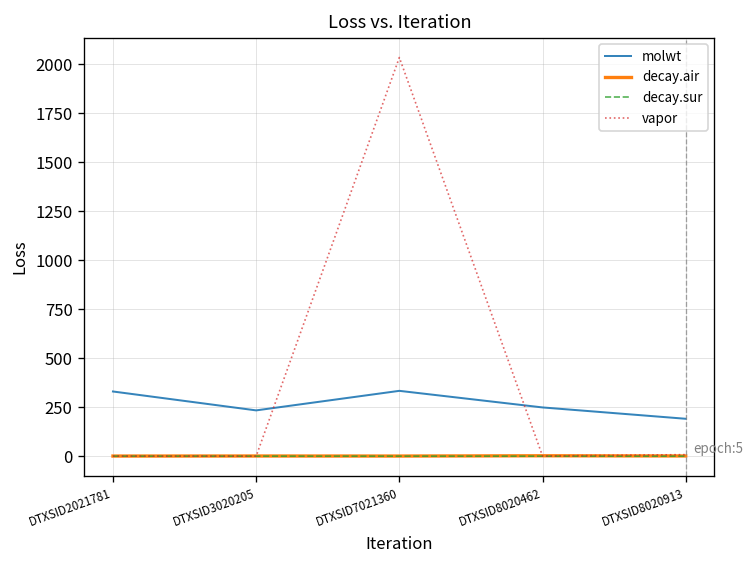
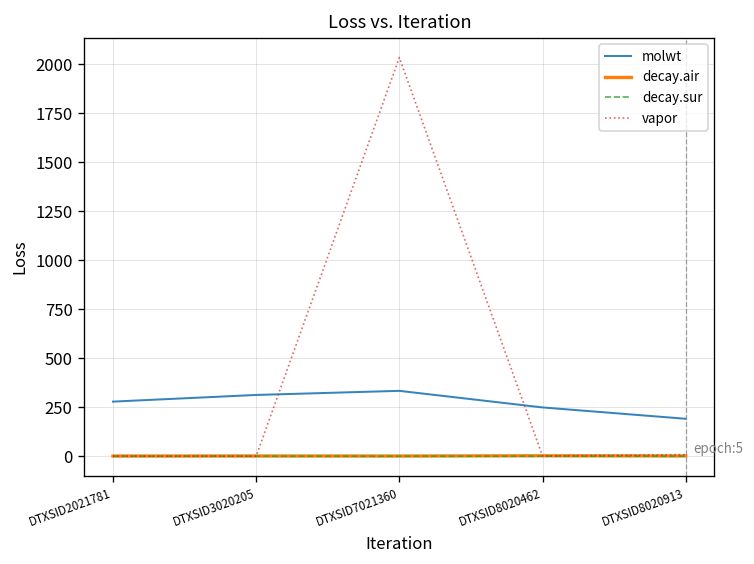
  {
    "molwt": {
-     "DTXSID2021781": 330,
-     "DTXSID3020205": 230,
+     "DTXSID2021781": 280,
+     "DTXSID3020205": 310,
      "DTXSID7021360": 330,
      "DTXSID8020462": 250,
      "DTXSID8020913": 190
    },
    "decay.sur": {
      "DTXSID7021360": 0
    },
    "vapor": {
      "DTXSID7021360": 2030
    }
  }
